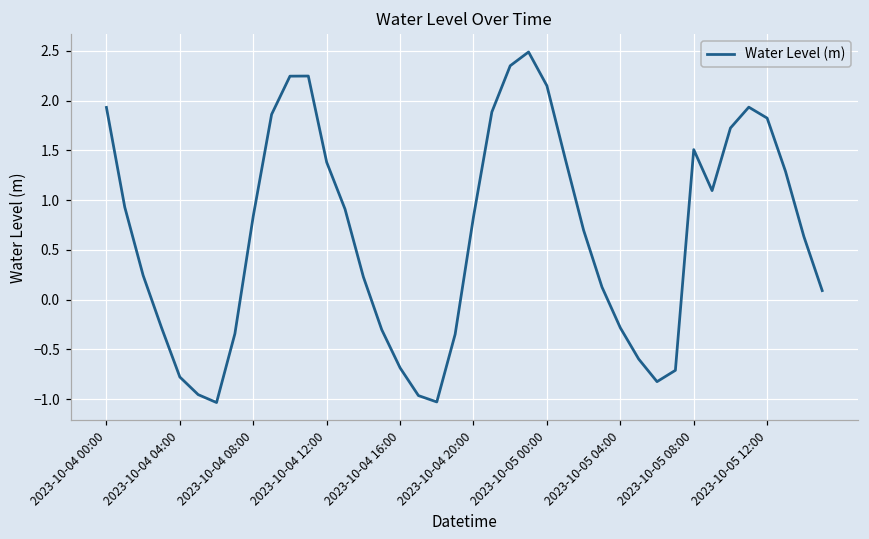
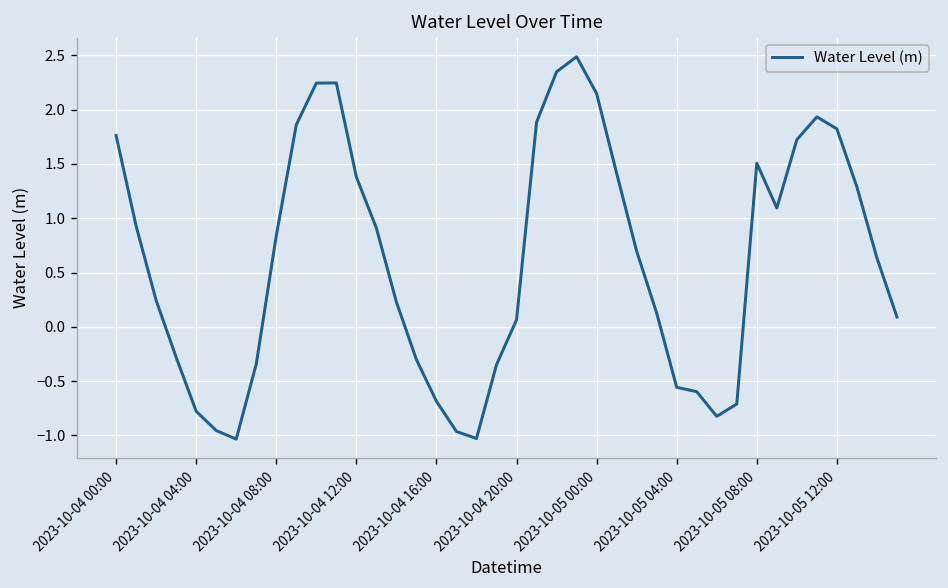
  {
-   "2023-10-04 00:00": 1.9,
+   "2023-10-04 00:00": 1.8,
    "2023-10-04 04:00": -0.8,
    "2023-10-04 08:00": 0.8,
    "2023-10-04 12:00": 1.4,
    "2023-10-04 16:00": -0.7,
-   "2023-10-04 20:00": 0.8,
+   "2023-10-04 20:00": 0.1,
    "2023-10-05 00:00": 2.1,
-   "2023-10-05 04:00": -0.3,
+   "2023-10-05 04:00": -0.6,
    "2023-10-05 08:00": 1.5,
    "2023-10-05 12:00": 1.8
  }
